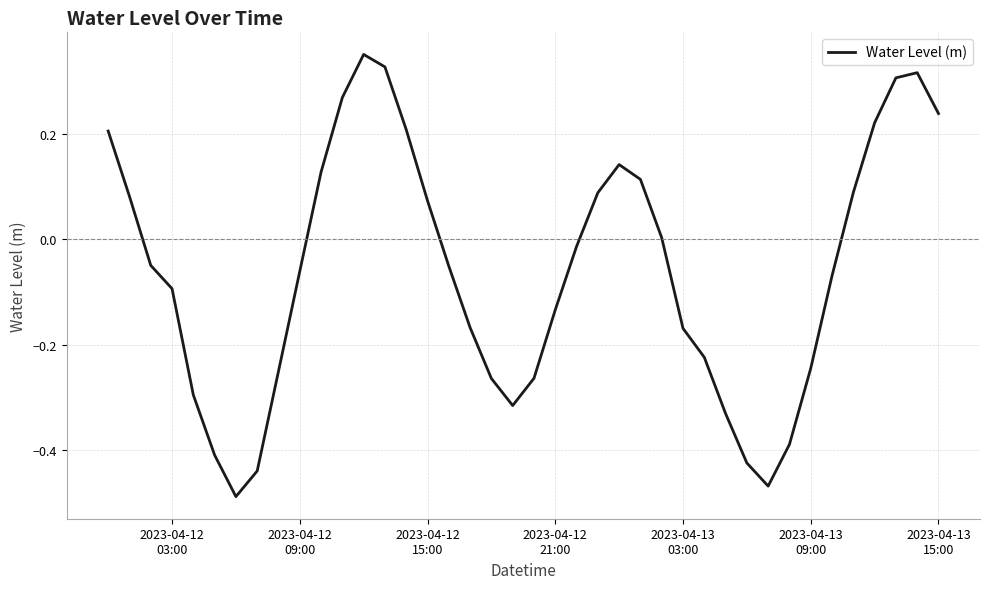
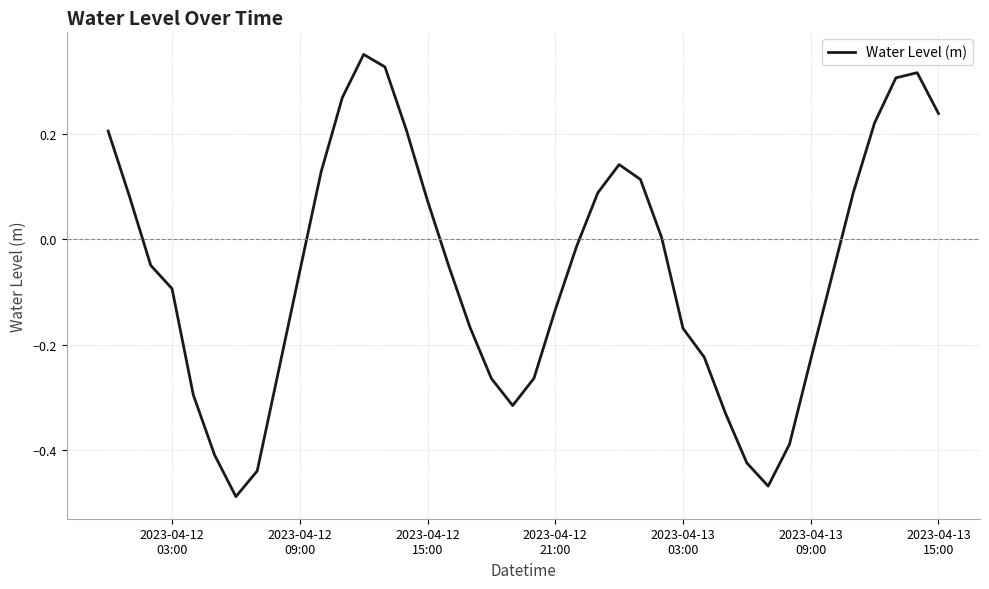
  {
    "2023-04-12 03:00": -0.09,
    "2023-04-12 09:00": -0.06,
    "2023-04-12 15:00": 0.07,
    "2023-04-12 21:00": -0.13,
    "2023-04-13 03:00": -0.17,
-   "2023-04-13 09:00": -0.24,
+   "2023-04-13 09:00": -0.23,
    "2023-04-13 15:00": 0.24
  }
